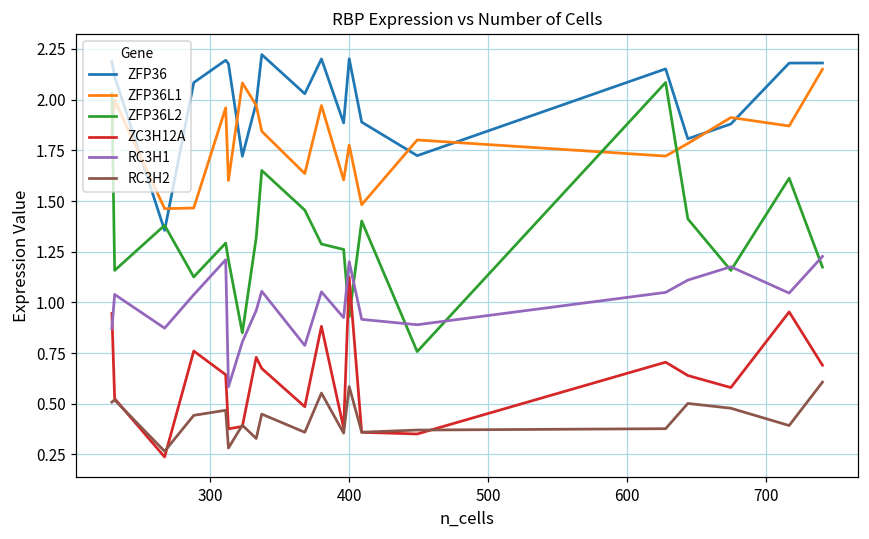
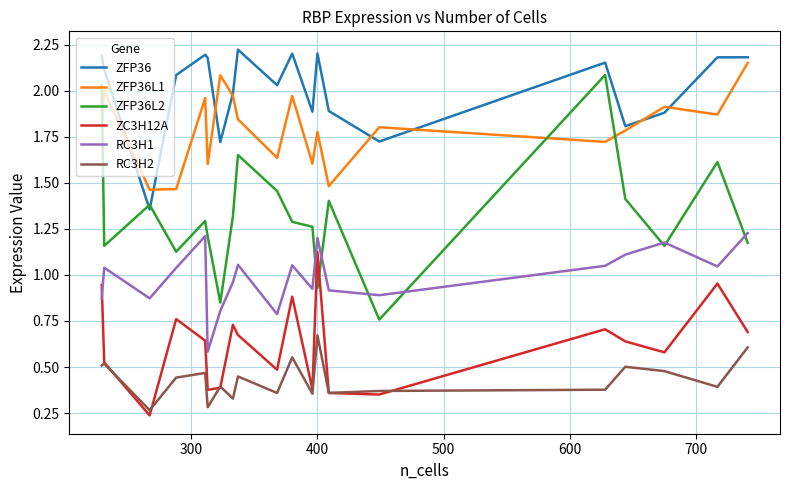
  {
    "ZFP36": {
      "400": 2.20
    },
    "ZFP36L1": {
      "400": 1.78
    },
    "ZFP36L2": {
      "400": 0.93
    },
    "ZC3H12A": {
      "400": 1.13
    },
    "RC3H1": {
      "400": 1.20
    },
    "RC3H2": {
-     "400": 0.58
+     "400": 0.67
    }
  }
